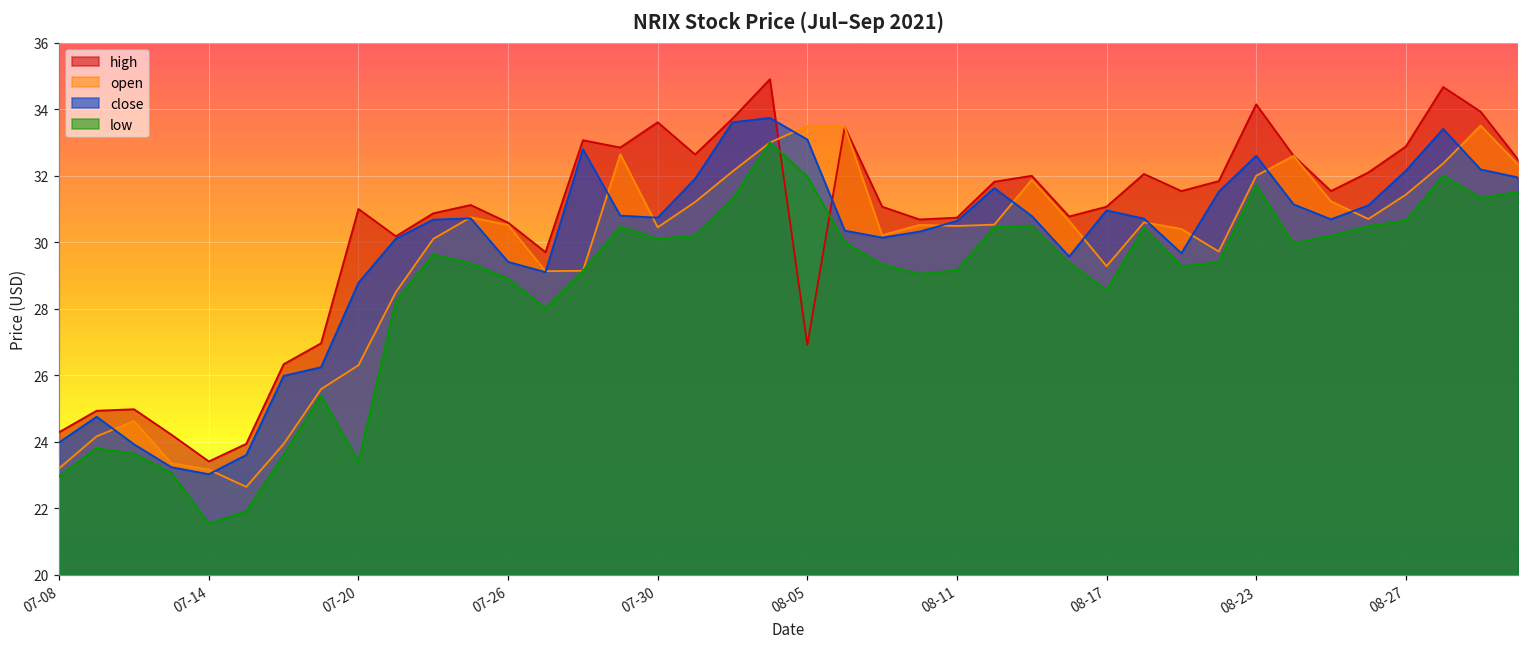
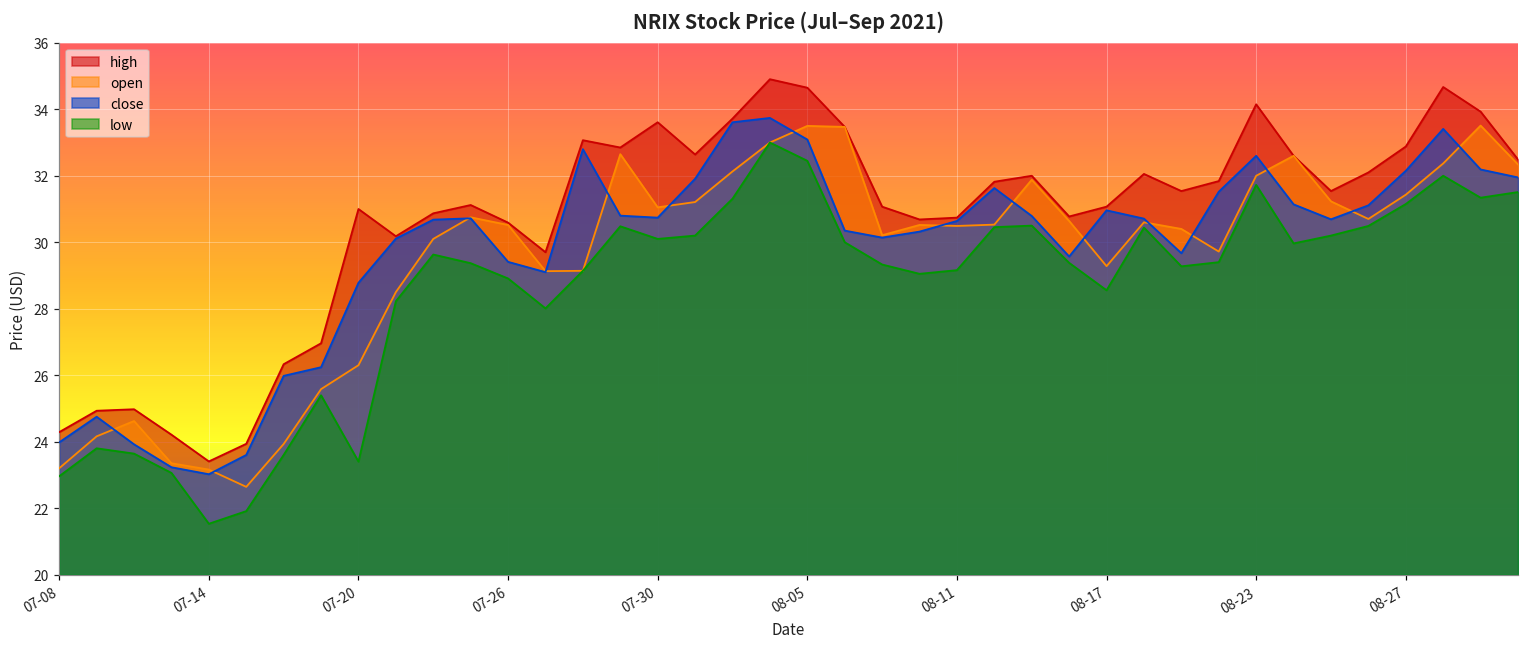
  {
    "high": {
      "07-08": 24.3,
      "07-14": 23.4,
      "07-20": 31.0,
      "07-30": 33.6,
-     "08-05": 26.9,
+     "08-05": 34.7,
      "08-11": 30.7,
      "08-17": 31.1,
      "08-23": 34.2,
      "08-27": 32.9
    },
    "open": {
      "07-08": 23.2,
      "07-14": 23.2,
      "07-20": 26.3,
-     "07-30": 30.5,
+     "07-30": 31.1,
      "08-05": 33.5,
      "08-11": 30.5,
      "08-17": 29.3,
      "08-23": 32.0,
      "08-27": 31.4
    },
    "close": {
      "07-08": 24.0,
      "07-14": 23.0,
      "07-20": 28.8,
      "07-26": 29.4,
      "07-30": 30.7,
      "08-05": 33.1,
      "08-11": 30.6,
      "08-17": 31.0,
      "08-23": 32.6,
      "08-27": 32.2
    },
    "low": {
      "07-08": 23.0,
      "07-14": 21.5,
      "07-20": 23.4,
      "07-26": 28.9,
      "07-30": 30.1,
-     "08-05": 32.0,
+     "08-05": 32.5,
      "08-11": 29.2,
      "08-17": 28.6,
      "08-23": 31.7,
-     "08-27": 30.7
+     "08-27": 31.2
    }
  }
